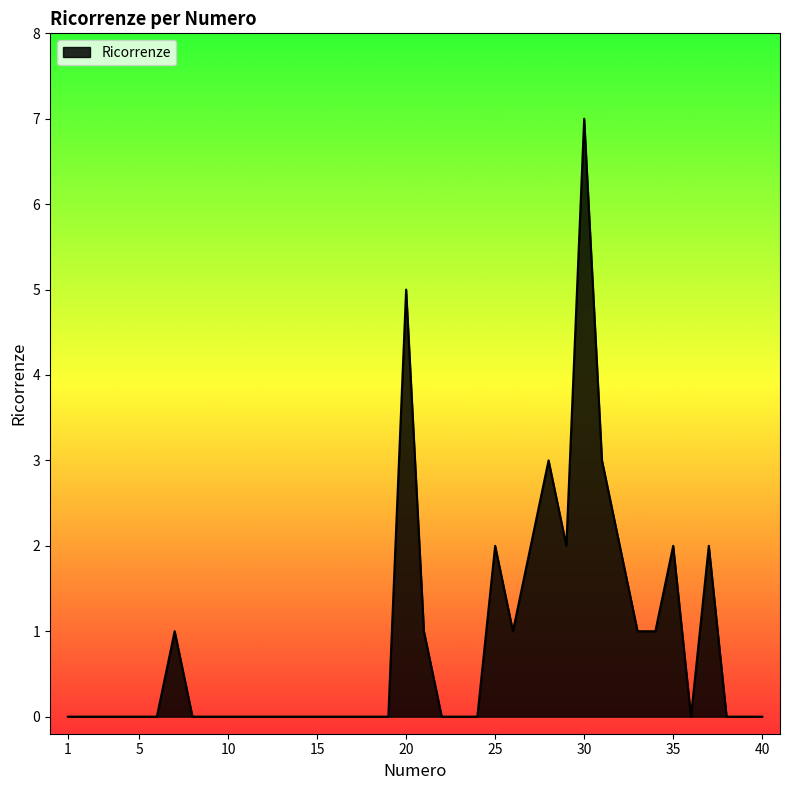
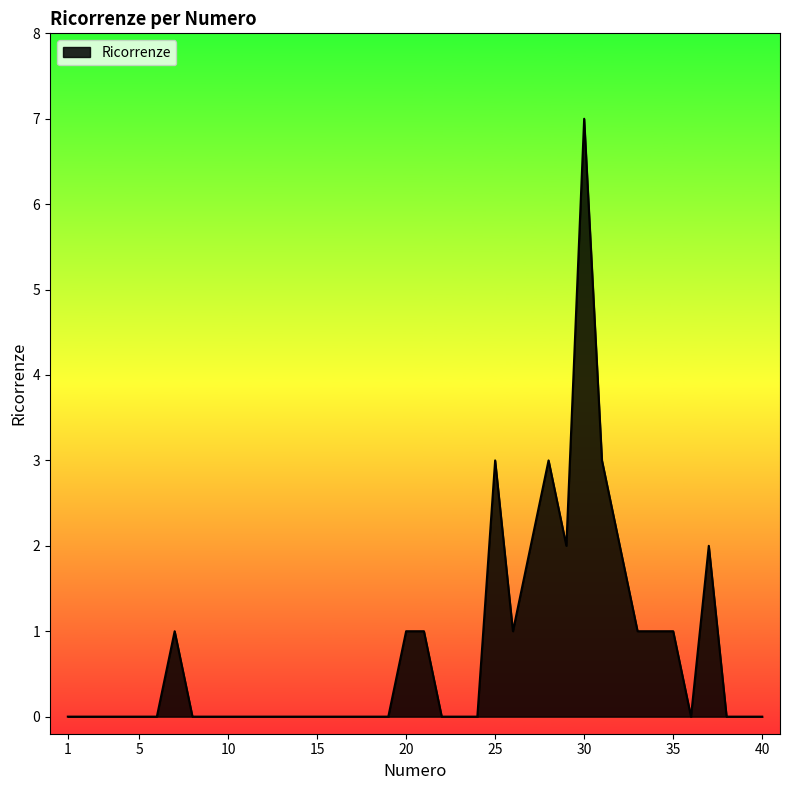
  {
    "1": 0,
    "5": 0,
    "10": 0,
    "15": 0,
-   "20": 5,
-   "25": 2,
+   "20": 1,
+   "25": 3,
    "30": 7,
-   "35": 2,
+   "35": 1,
    "40": 0
  }
